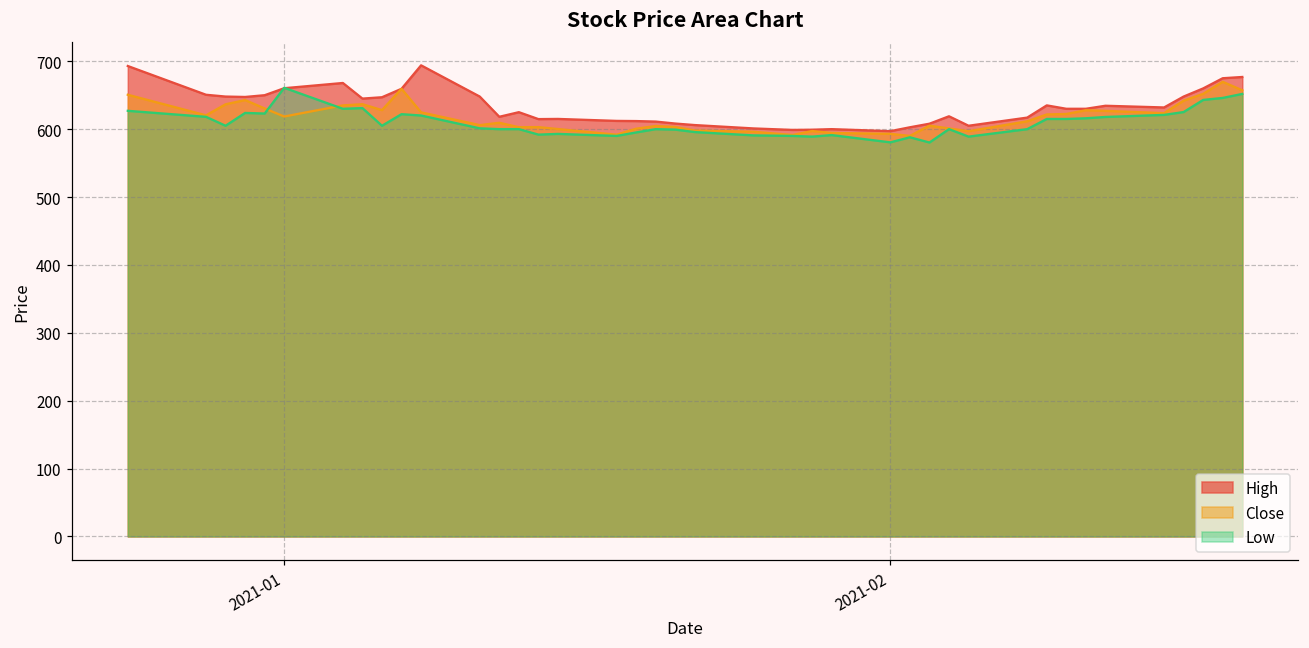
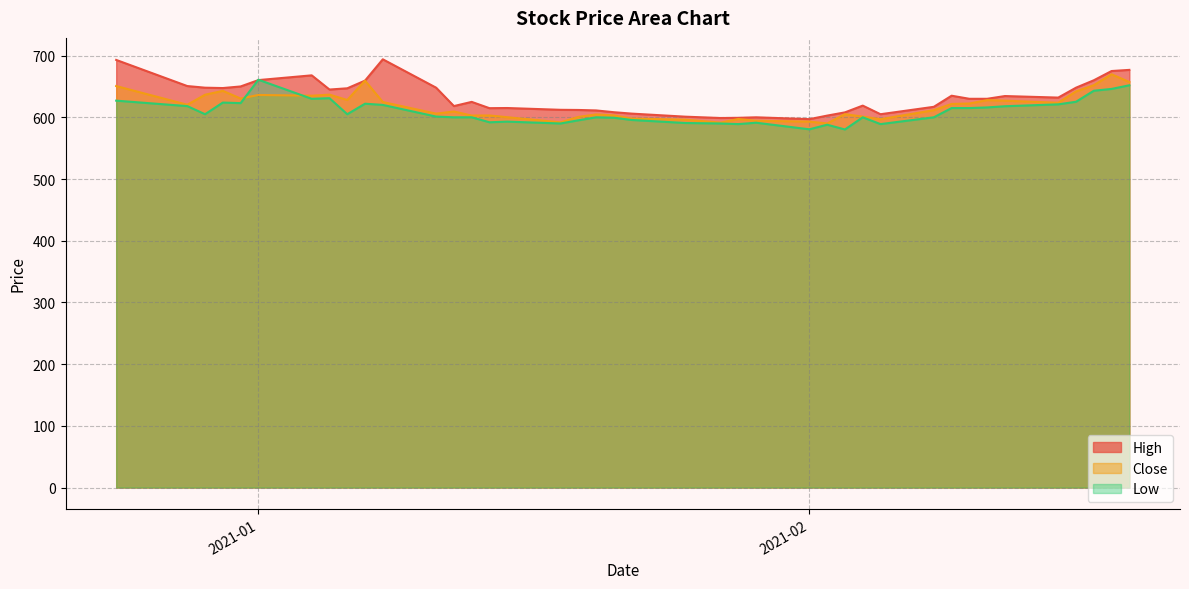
  {
    "Close": {
-     "2021-01": 620
+     "2021-01": 640
    },
    "Low": {
      "2021-02": 580
    }
  }
